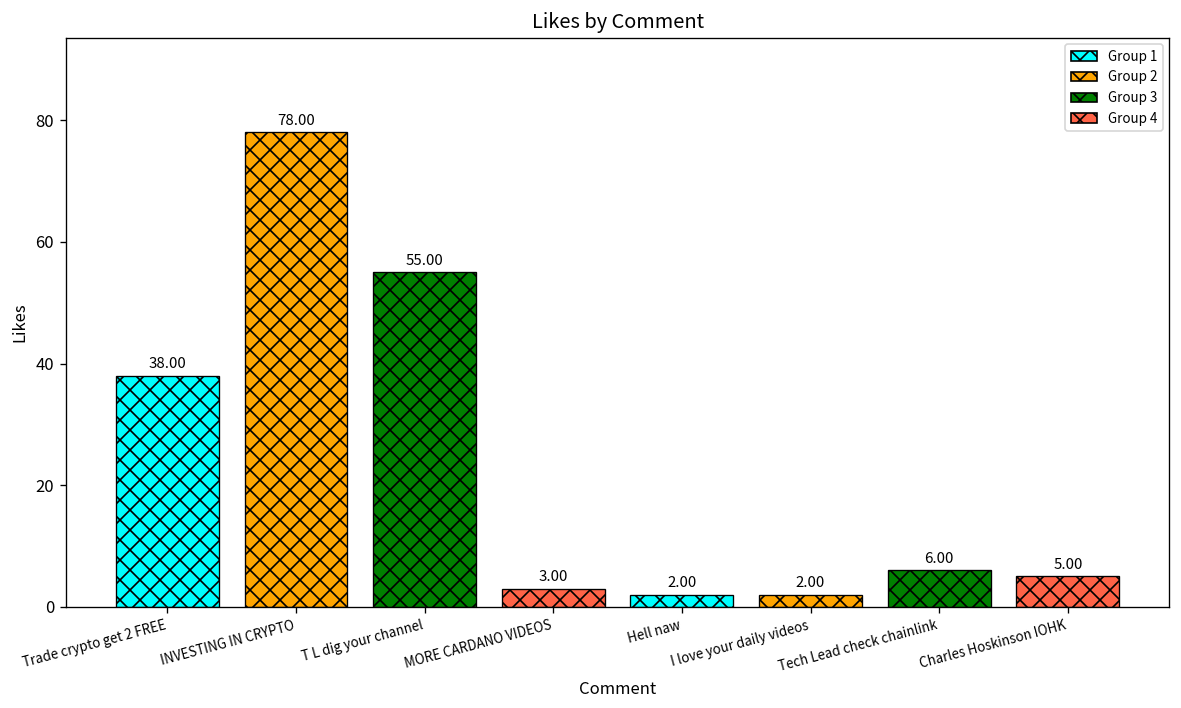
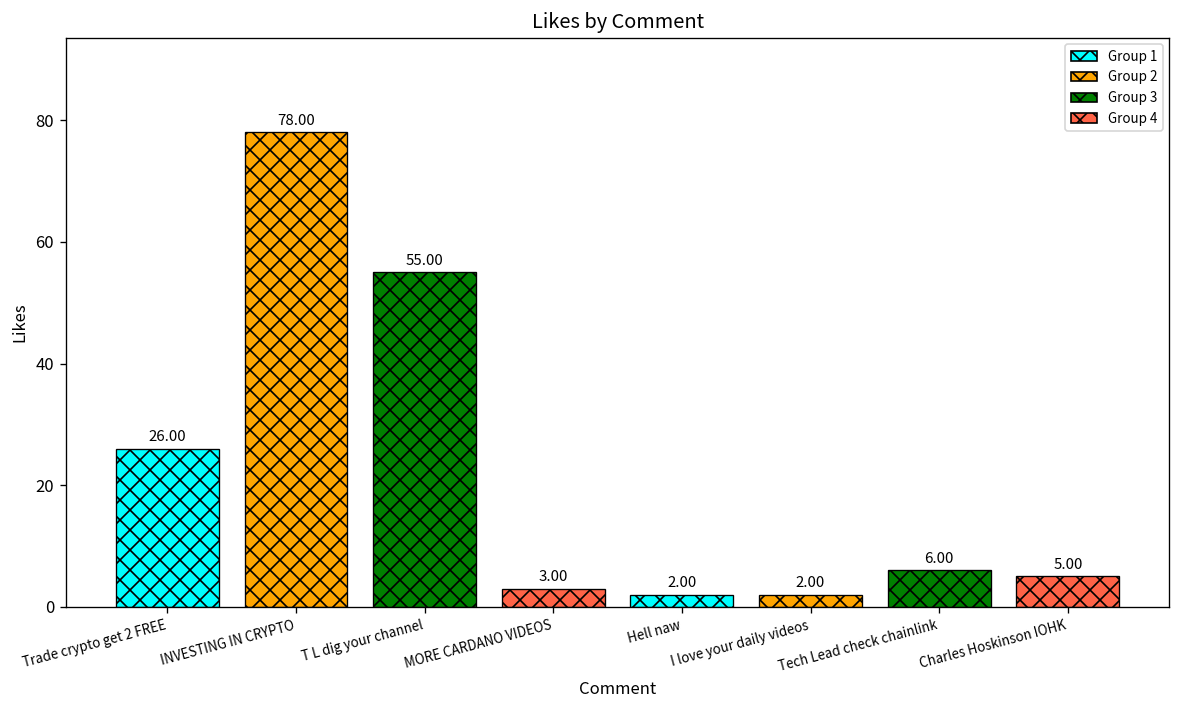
  {
-   "Trade crypto get 2 FREE": 38.00,
+   "Trade crypto get 2 FREE": 26.00,
    "INVESTING IN CRYPTO": 78.00,
    "T L dig your channel": 55.00,
    "MORE CARDANO VIDEOS": 3.00,
    "Hell naw": 2.00,
    "I love your daily videos": 2.00,
    "Tech Lead check chainlink": 6.00,
    "Charles Hoskinson IOHK": 5.00
  }
